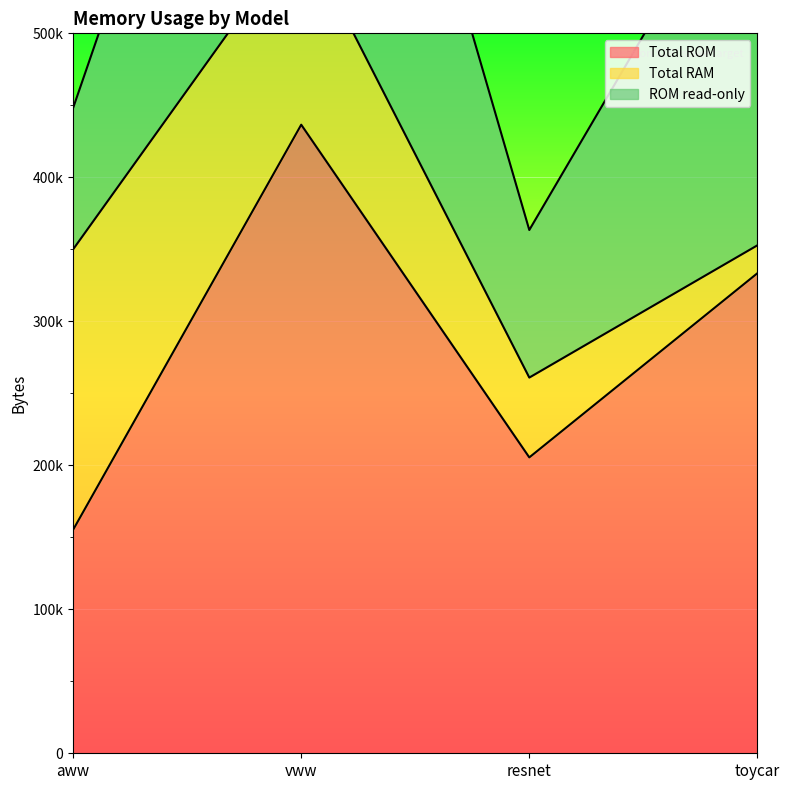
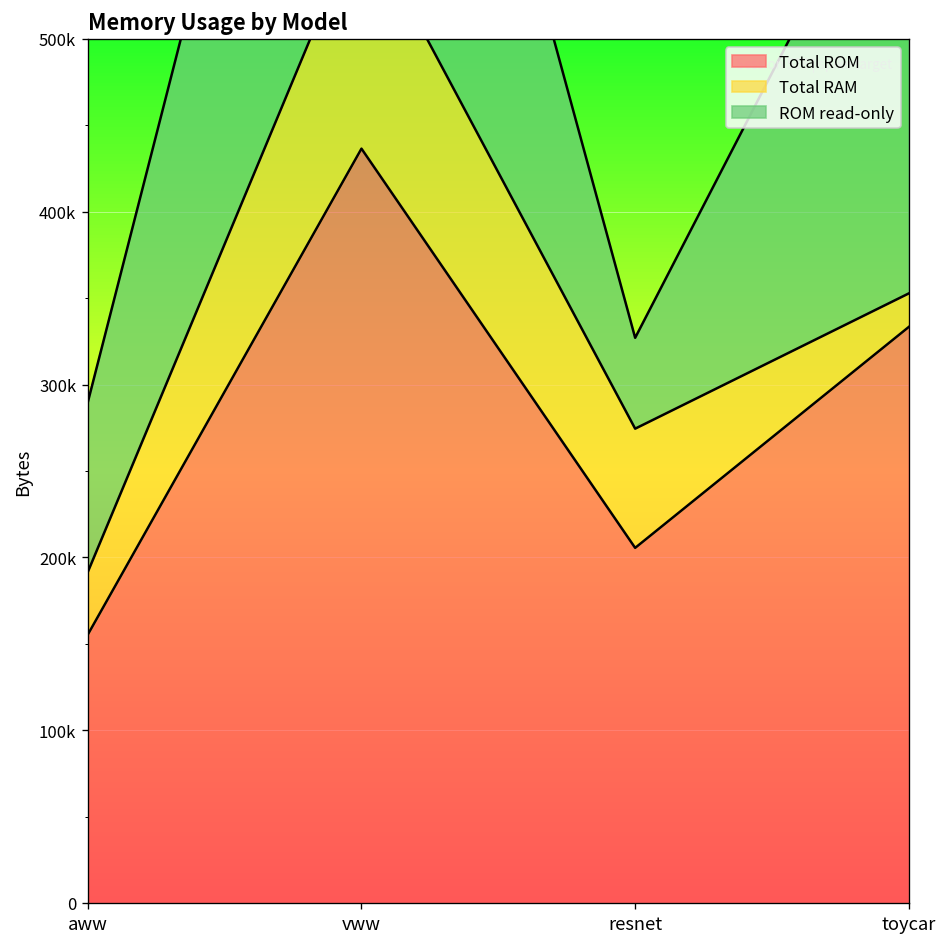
  {
    "Total ROM": {
      "aww": 155000,
      "vww": 437000,
      "resnet": 205000,
      "toycar": 333000
    },
    "Total RAM": {
-     "aww": 195000,
-     "resnet": 55000,
+     "aww": 36000,
+     "resnet": 69000,
      "toycar": 19000
    },
    "ROM read-only": {
      "aww": 98000,
-     "resnet": 102000
+     "resnet": 53000
    }
  }
